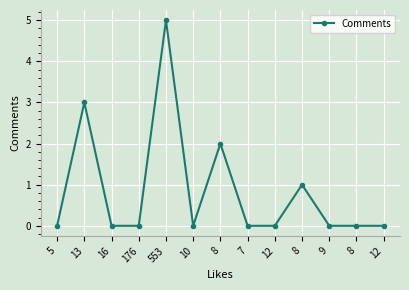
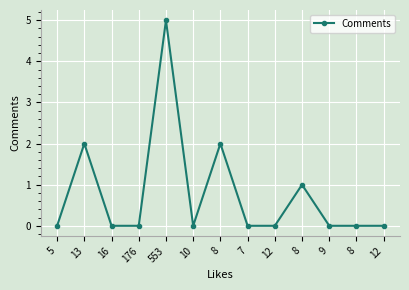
  {
    "5": 0,
-   "13": 3,
+   "13": 2,
    "16": 0,
    "176": 0,
    "553": 5,
    "10": 0,
    "7": 0,
    "9": 0
  }
